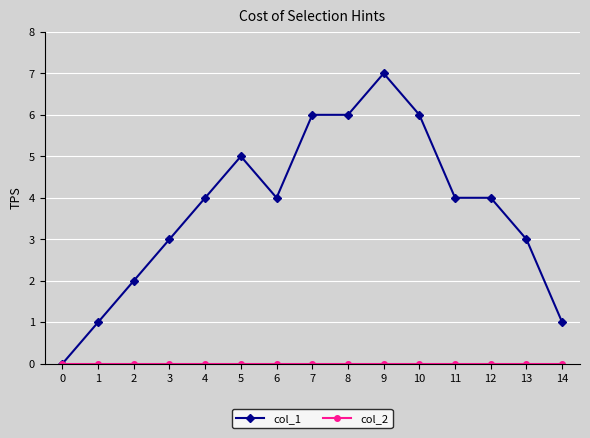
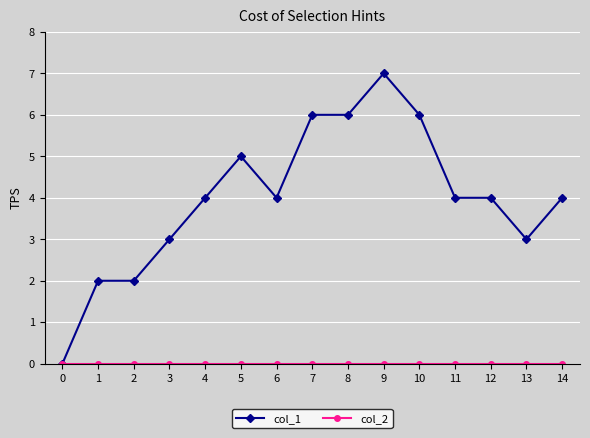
  {
    "col_1": {
-     "1": 1,
+     "1": 2,
      "2": 2,
      "3": 3,
      "4": 4,
      "5": 5,
      "6": 4,
      "7": 6,
      "8": 6,
      "9": 7,
      "10": 6,
      "11": 4,
      "12": 4,
      "13": 3,
-     "14": 1
+     "14": 4
    },
    "col_2": {
      "1": 0,
      "2": 0,
      "3": 0,
      "4": 0,
      "5": 0,
      "6": 0,
      "7": 0,
      "8": 0,
      "9": 0,
      "10": 0,
      "11": 0,
      "12": 0,
      "13": 0,
      "14": 0
    }
  }
